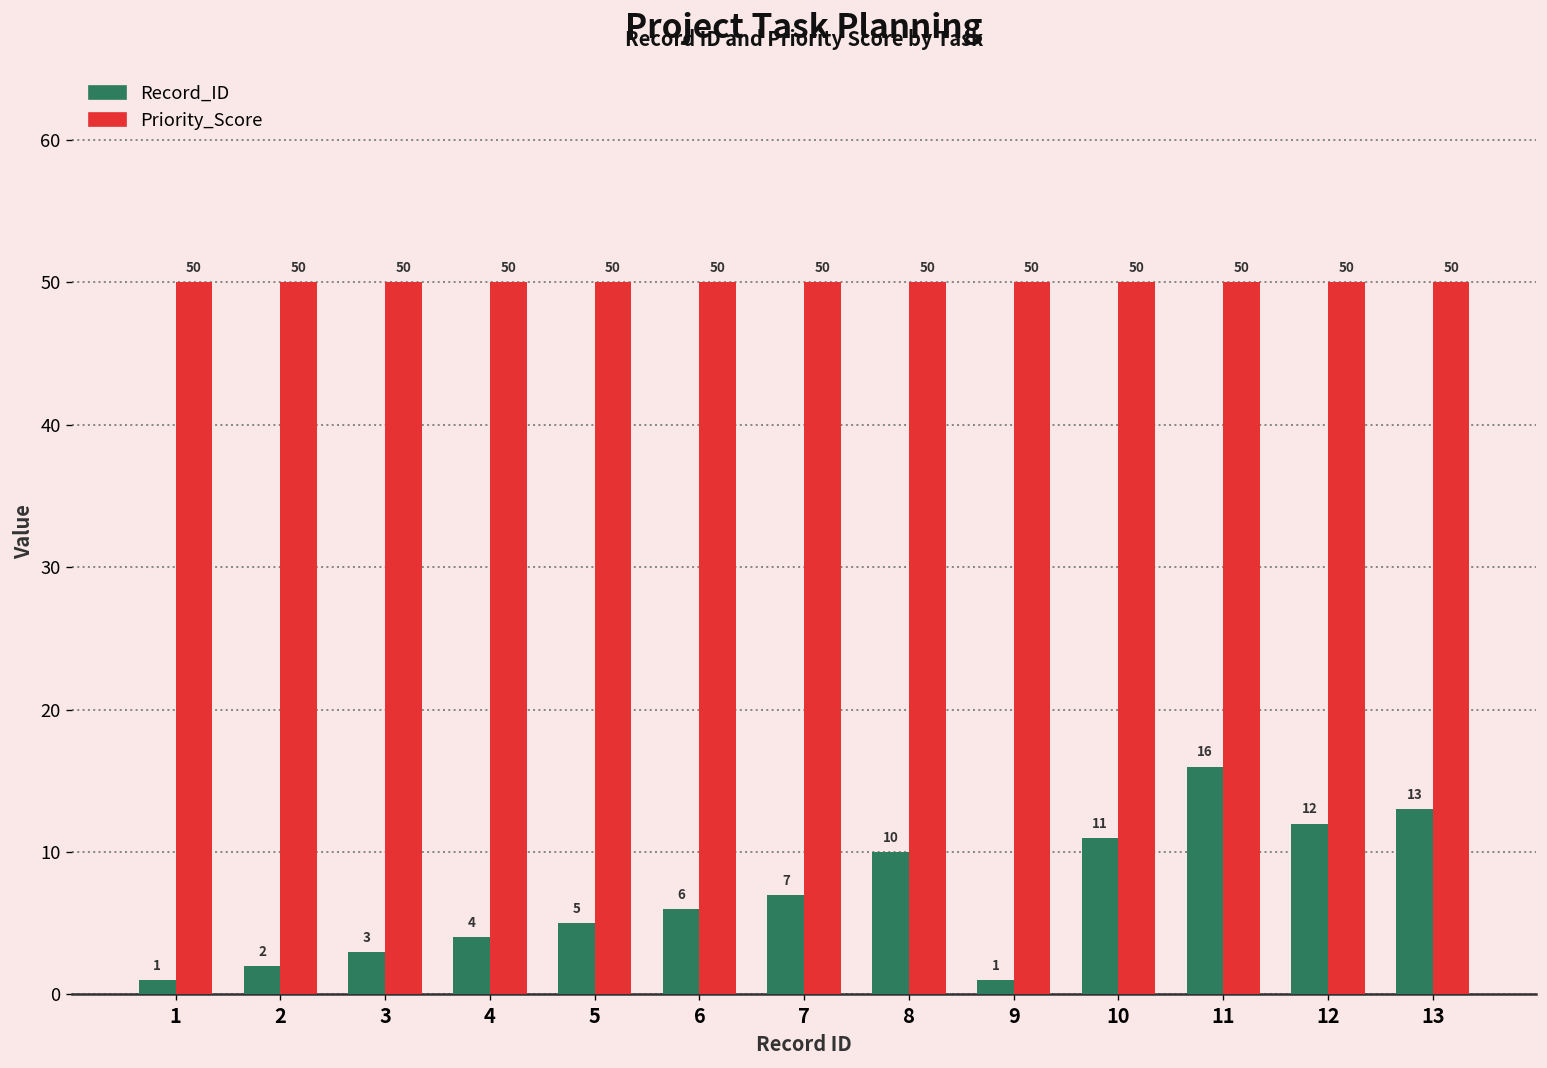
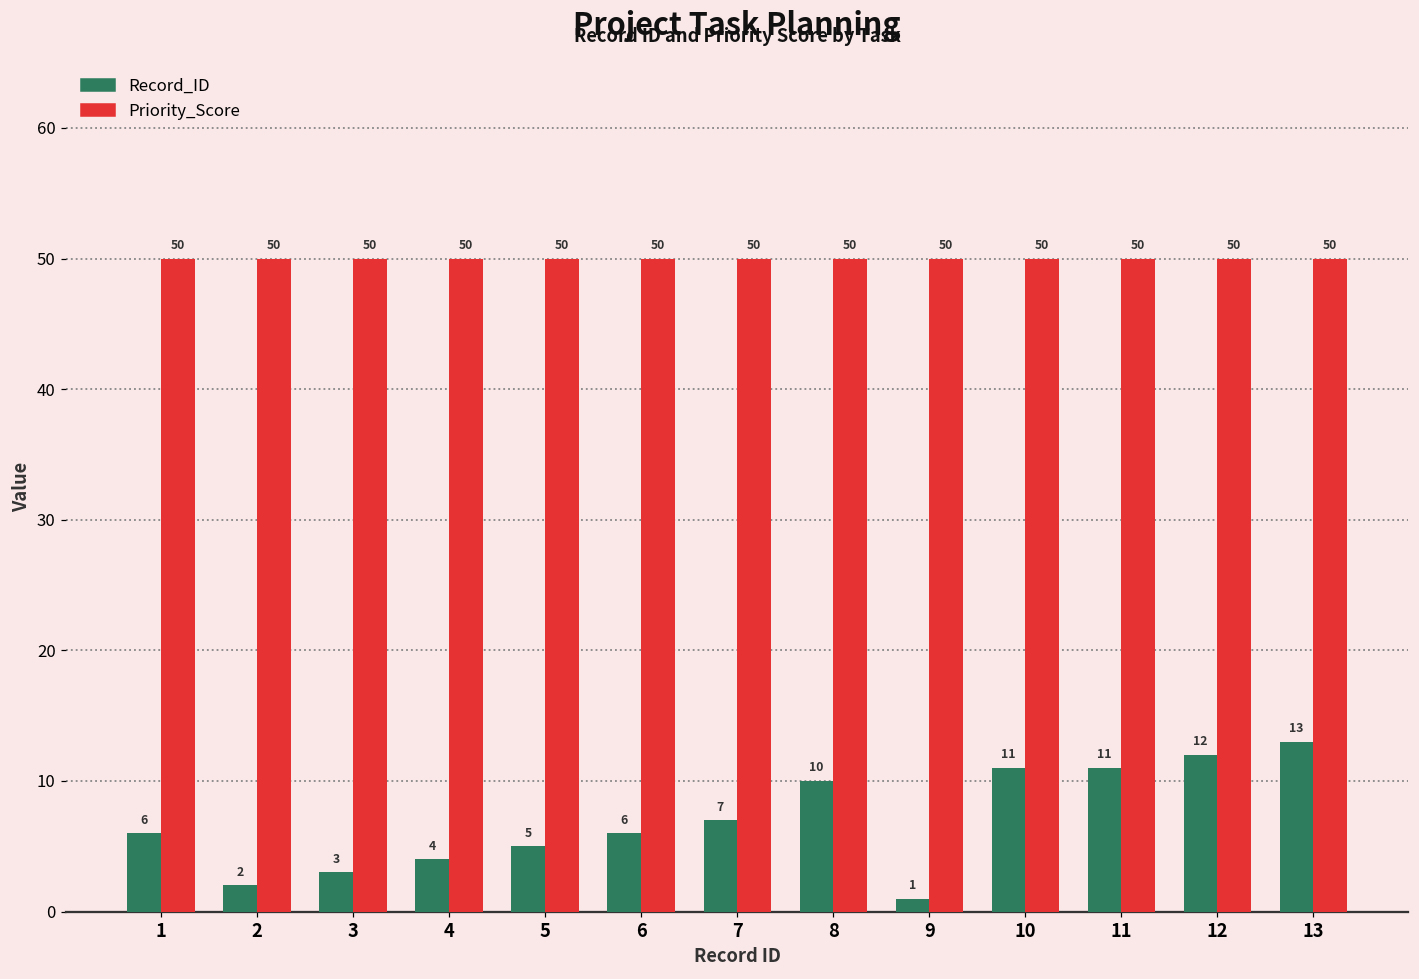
  {
    "Record_ID": {
-     "1": 1,
+     "1": 6,
      "2": 2,
      "3": 3,
      "4": 4,
      "5": 5,
      "6": 6,
      "7": 7,
      "8": 10,
      "9": 1,
      "10": 11,
-     "11": 16,
+     "11": 11,
      "12": 12,
      "13": 13
    },
    "Priority_Score": {
      "1": 50,
      "2": 50,
      "3": 50,
      "4": 50,
      "5": 50,
      "6": 50,
      "7": 50,
      "8": 50,
      "9": 50,
      "10": 50,
      "11": 50,
      "12": 50,
      "13": 50
    }
  }
